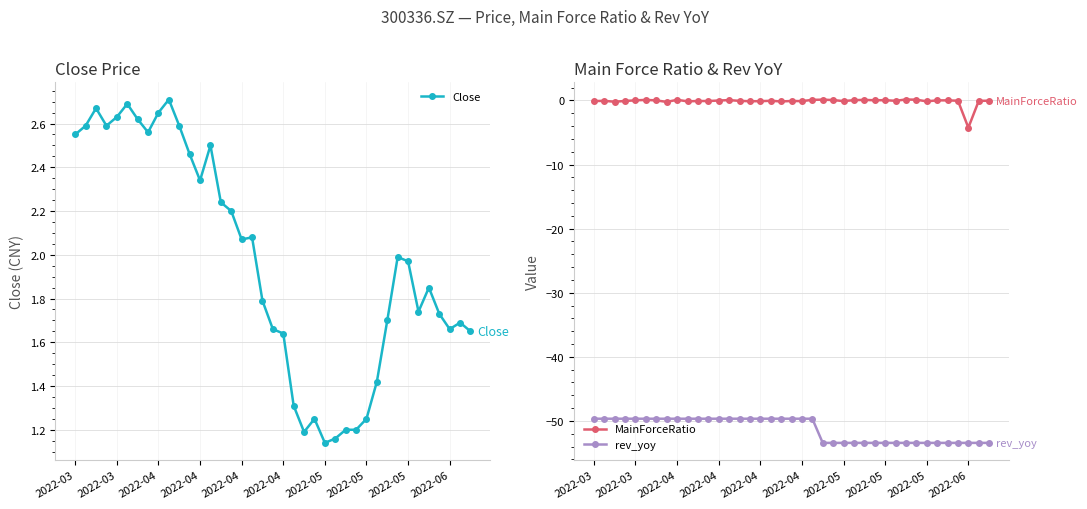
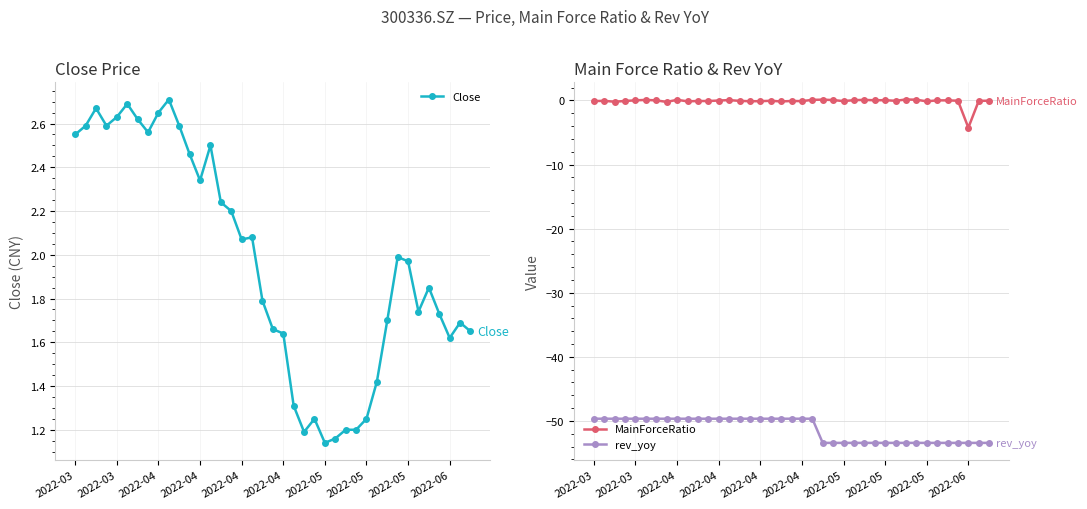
  {
    "Close Price": {
-     "2022-06": 1.66
+     "2022-06": 1.62
    },
    "Main Force Ratio & Rev YoY": {
      "MainForceRatio": {
        "2022-06": -4
      },
      "rev_yoy": {
        "2022-06": -53
      }
    }
  }
